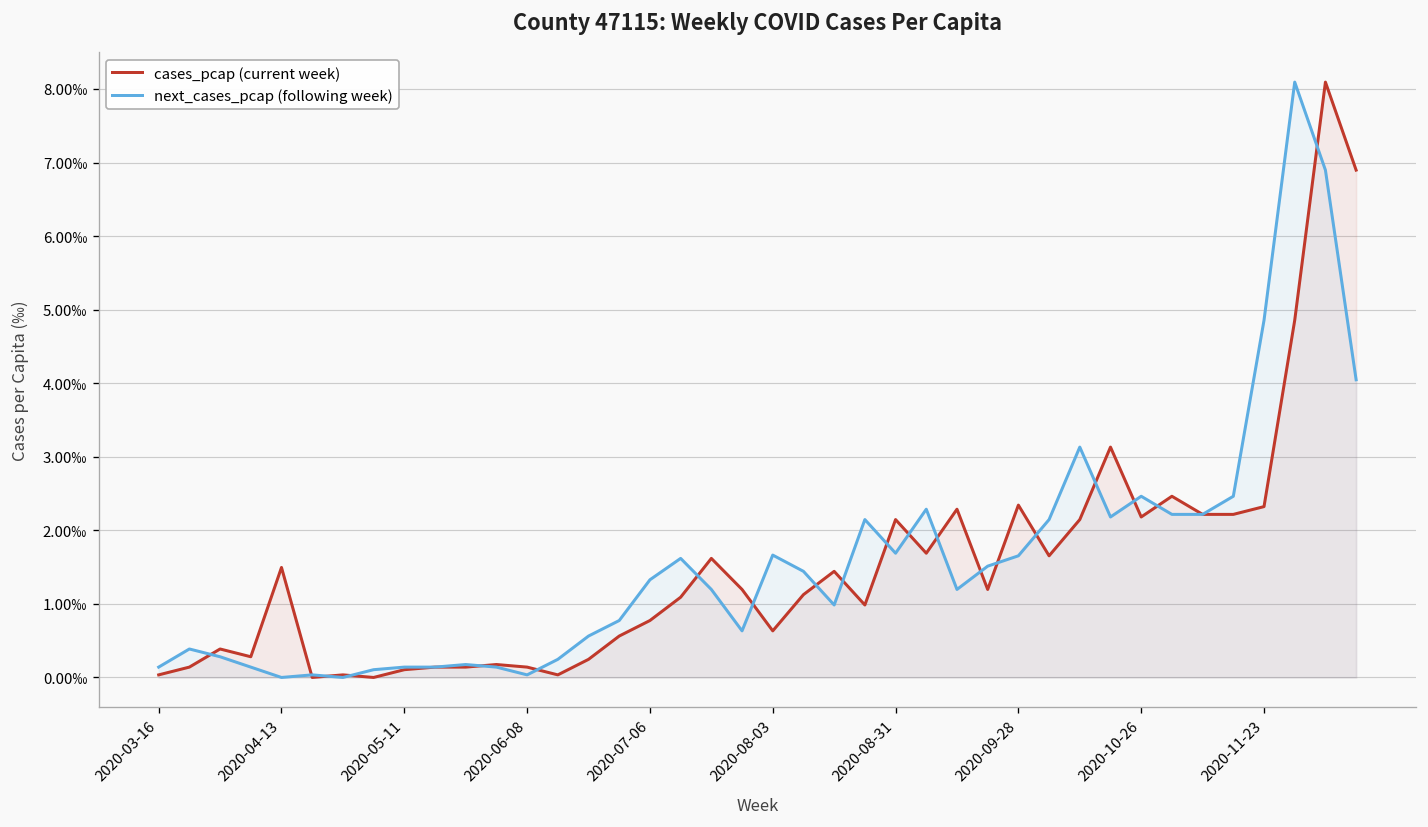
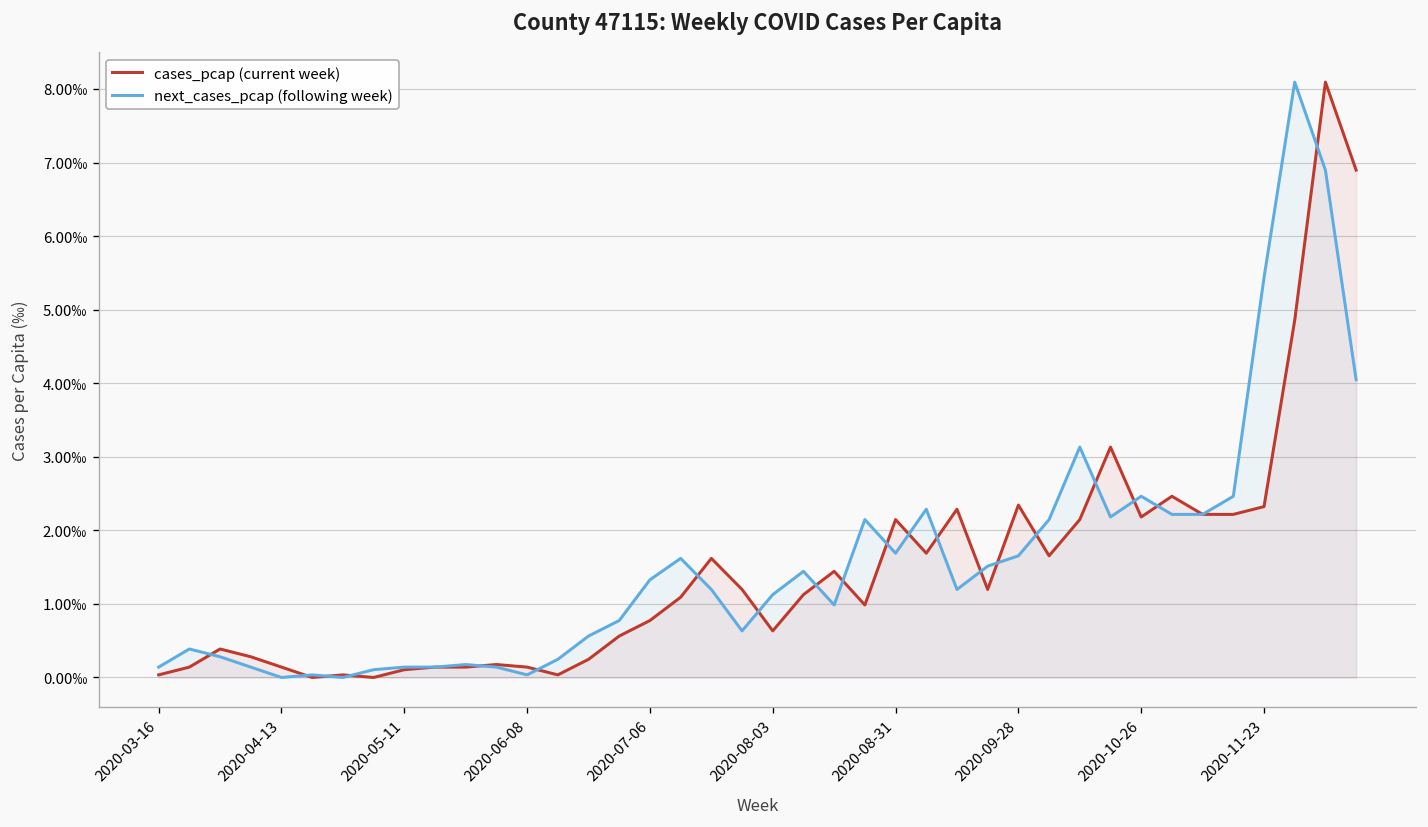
  {
    "cases_pcap (current week)": {
      "2020-03-16": "0.0‰",
-     "2020-04-13": "1.5‰",
+     "2020-04-13": "0.1‰",
      "2020-06-08": "0.1‰",
      "2020-07-06": "0.8‰",
      "2020-08-03": "0.6‰",
      "2020-08-31": "2.1‰",
      "2020-09-28": "2.3‰",
      "2020-10-26": "2.2‰",
      "2020-11-23": "2.3‰"
    },
    "next_cases_pcap (following week)": {
      "2020-03-16": "0.1‰",
      "2020-04-13": "0.0‰",
      "2020-06-08": "0.0‰",
      "2020-07-06": "1.3‰",
-     "2020-08-03": "1.7‰",
+     "2020-08-03": "1.1‰",
      "2020-08-31": "1.7‰",
      "2020-09-28": "1.7‰",
      "2020-10-26": "2.5‰",
-     "2020-11-23": "4.9‰"
+     "2020-11-23": "5.4‰"
    }
  }
